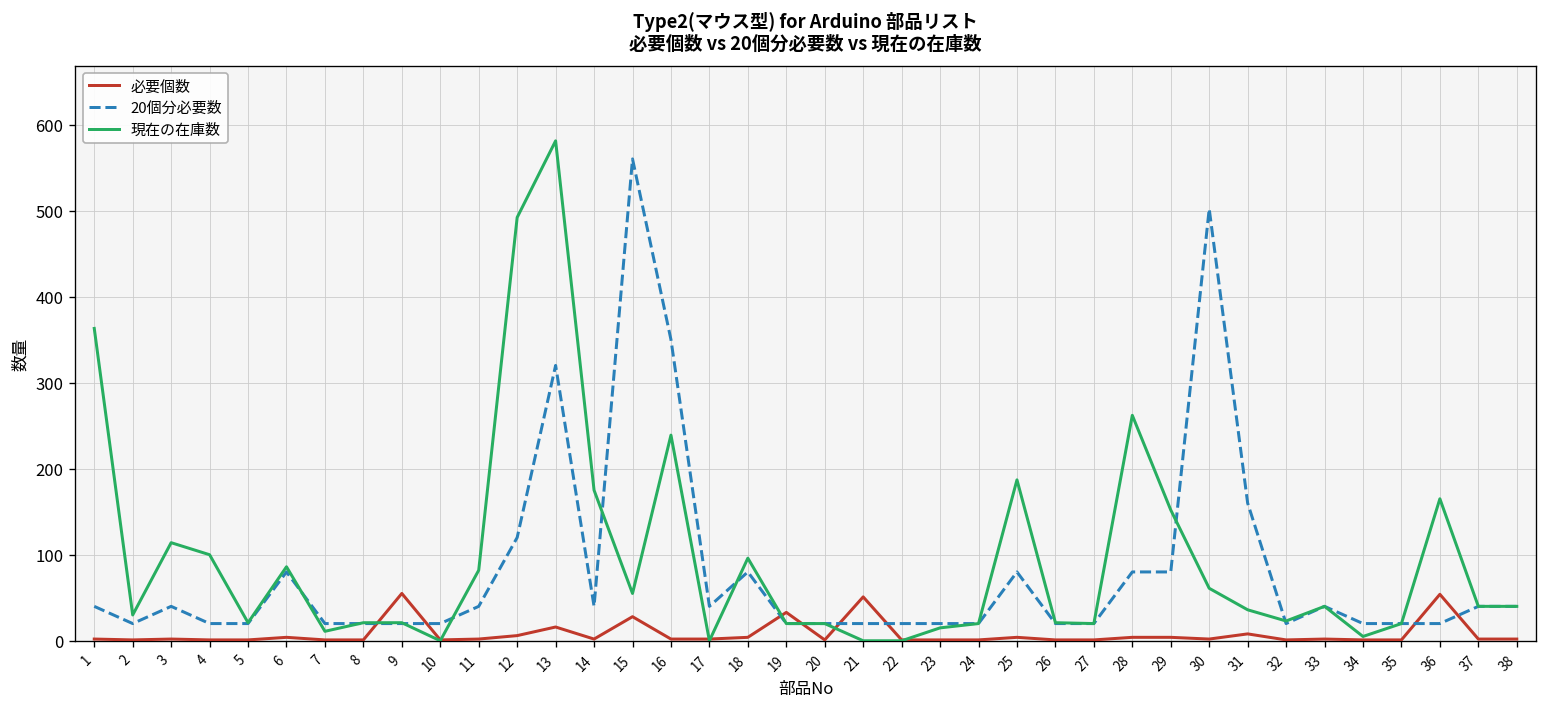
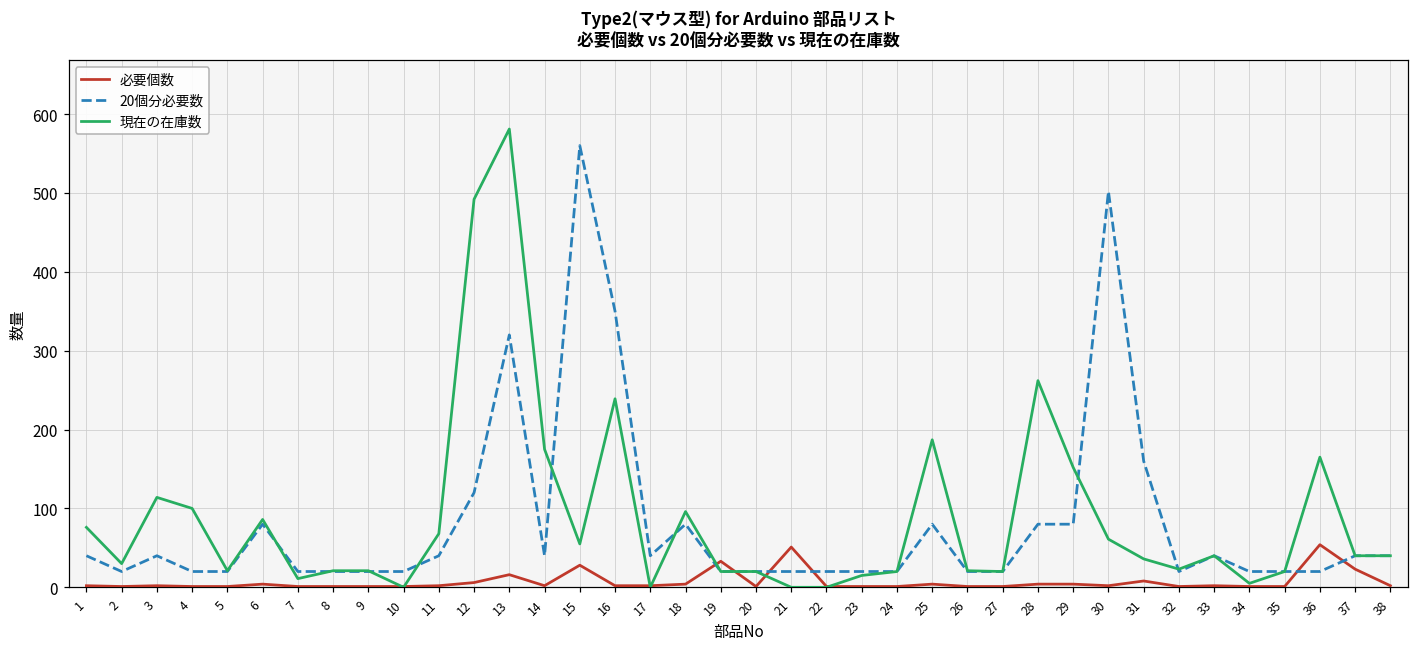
  {
    "必要個数": {
      "1": 0,
      "2": 0,
      "3": 0,
      "4": 0,
      "5": 0,
      "6": 0,
      "7": 0,
      "8": 0,
-     "9": 60,
+     "9": 0,
      "11": 0,
      "12": 10,
      "13": 20,
      "14": 0,
      "15": 30,
      "16": 0,
      "18": 0,
      "19": 30,
      "20": 0,
      "21": 50,
      "23": 0,
      "24": 0,
      "25": 0,
      "26": 0,
      "27": 0,
      "28": 0,
      "29": 0,
      "30": 0,
      "31": 10,
      "32": 0,
      "33": 0,
      "34": 0,
      "35": 0,
      "36": 50,
-     "37": 0,
+     "37": 20,
      "38": 0
    },
    "20個分必要数": {
      "1": 40,
      "2": 20,
      "3": 40,
      "4": 20,
      "6": 80,
      "7": 20,
      "10": 20,
      "11": 40,
      "12": 120,
      "13": 320,
      "14": 40,
      "15": 560,
      "16": 350,
      "17": 40,
      "18": 80,
      "21": 20,
      "22": 20,
      "23": 20,
      "25": 80,
      "28": 80,
      "29": 80,
      "30": 500,
      "31": 160,
      "34": 20,
      "36": 20
    },
    "現在の在庫数": {
-     "1": 360,
+     "1": 80,
      "2": 30,
      "3": 110,
      "4": 100,
      "6": 90,
      "7": 10,
-     "11": 80,
+     "11": 70,
      "12": 490,
      "13": 580,
      "14": 180,
      "15": 60,
      "16": 240,
      "18": 100,
      "21": 0,
      "23": 20,
      "25": 190,
      "28": 260,
      "29": 150,
      "30": 60,
      "31": 40,
      "34": 10,
      "36": 170
    }
  }
